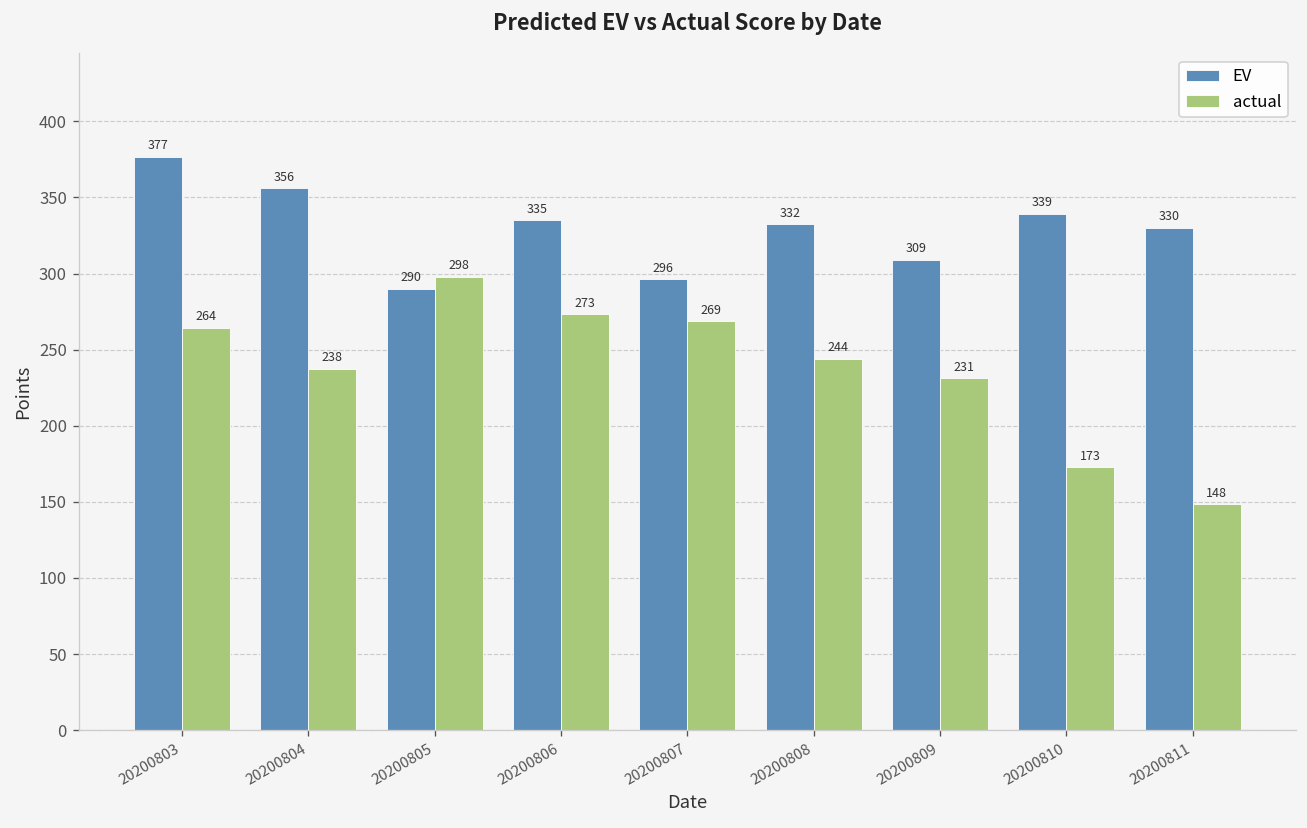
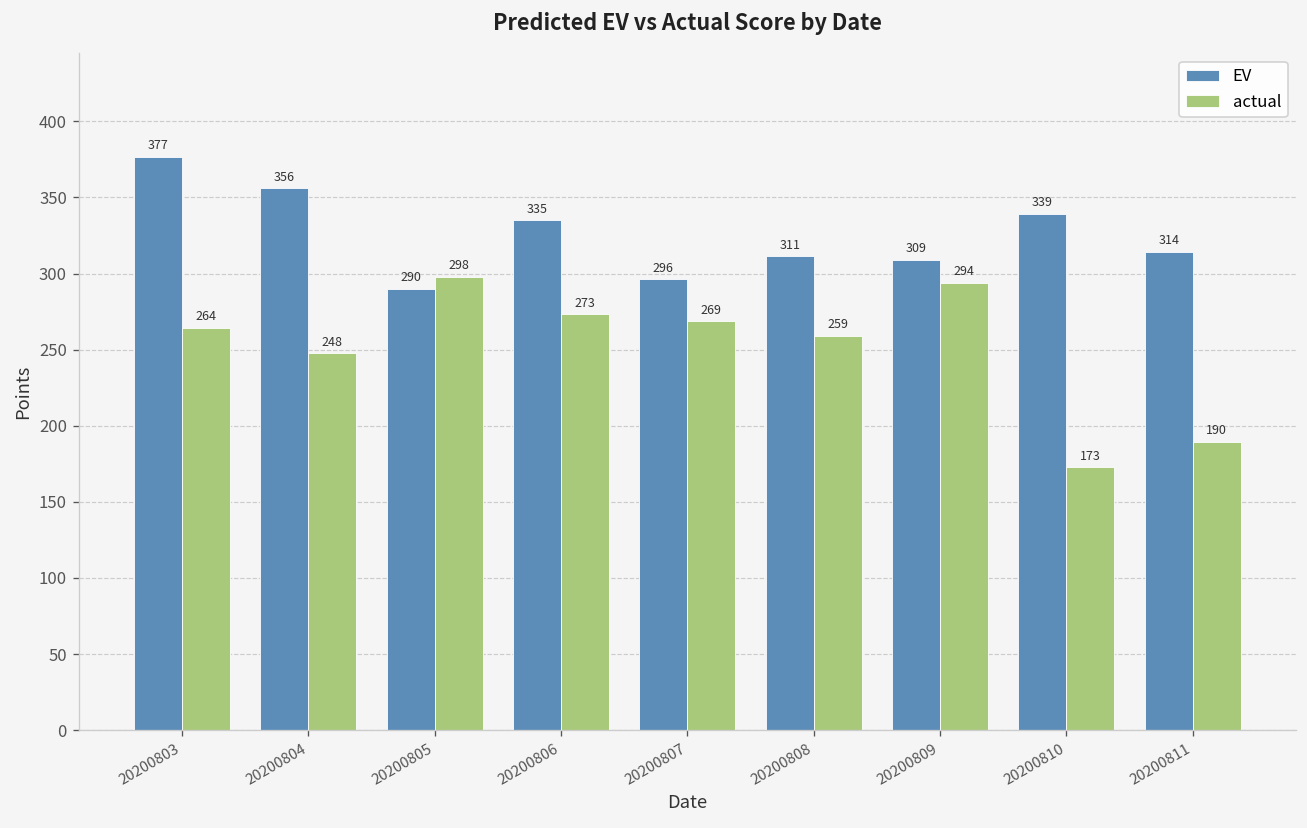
  {
    "EV": {
      "20200803": 377,
      "20200804": 356,
      "20200805": 290,
      "20200806": 335,
      "20200807": 296,
-     "20200808": 332,
+     "20200808": 311,
      "20200809": 309,
      "20200810": 339,
-     "20200811": 330
+     "20200811": 314
    },
    "actual": {
      "20200803": 264,
-     "20200804": 238,
+     "20200804": 248,
      "20200805": 298,
      "20200806": 273,
      "20200807": 269,
-     "20200808": 244,
-     "20200809": 231,
+     "20200808": 259,
+     "20200809": 294,
      "20200810": 173,
-     "20200811": 148
+     "20200811": 190
    }
  }
